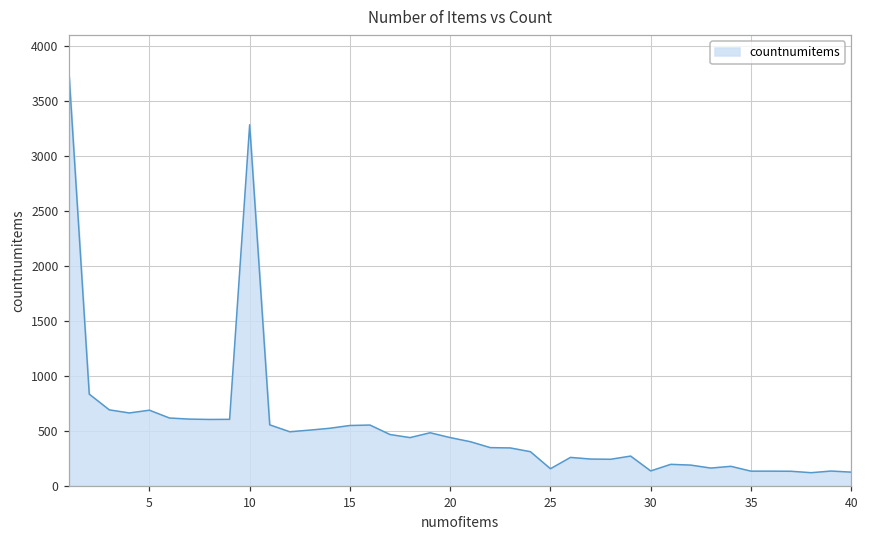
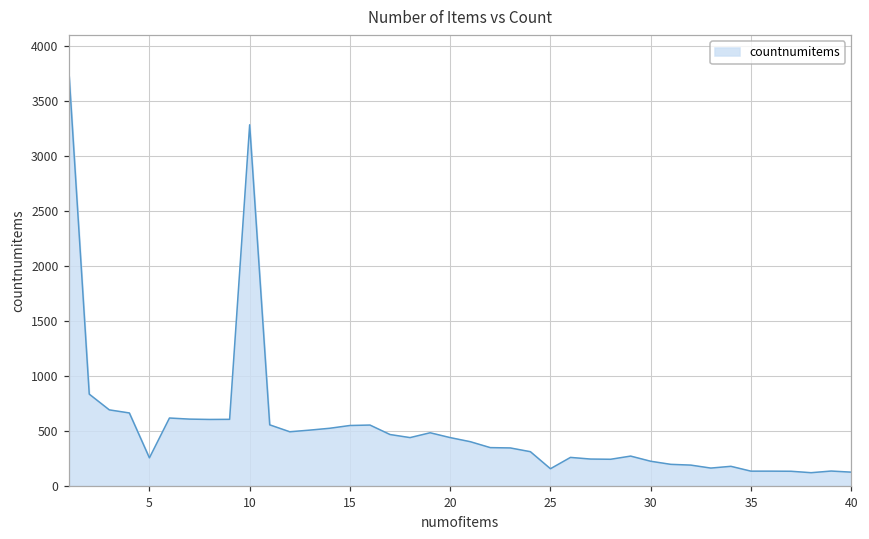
  {
-   "5": 690,
+   "5": 260,
    "10": 3280,
    "15": 550,
    "20": 440,
    "25": 160,
-   "30": 140,
+   "30": 220,
    "35": 130,
    "40": 130
  }
